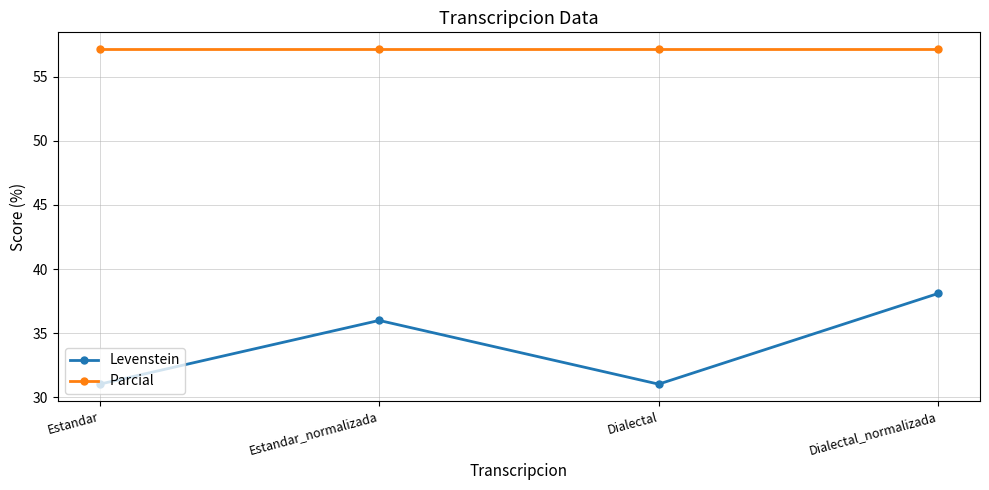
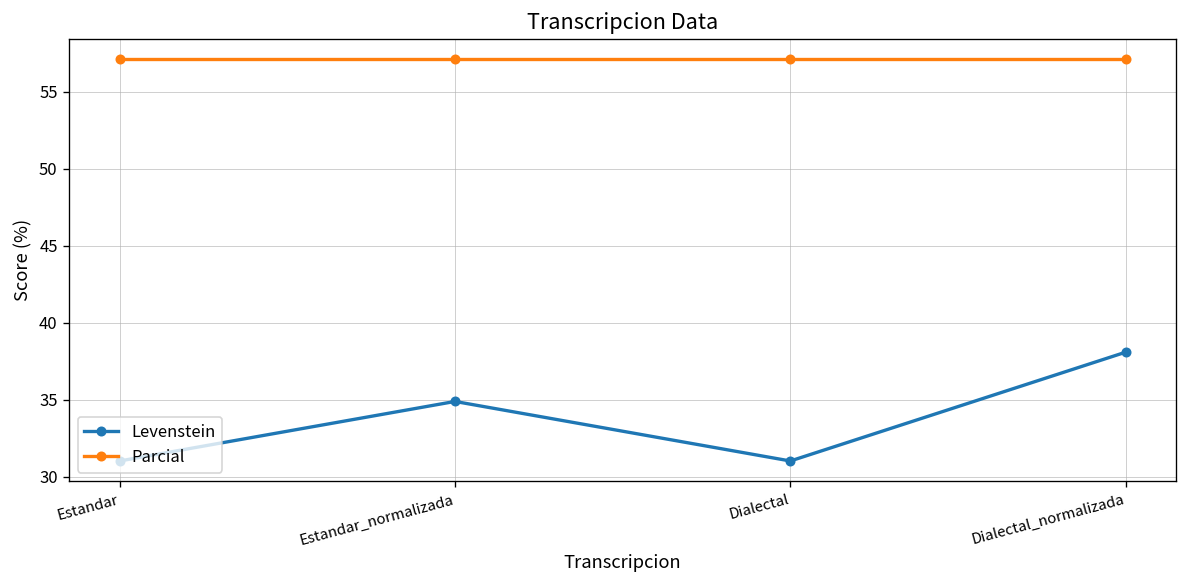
  {
    "Levenstein": {
-     "Estandar_normalizada": 36.0,
+     "Estandar_normalizada": 34.9,
      "Dialectal": 31.0,
      "Dialectal_normalizada": 38.1
    },
    "Parcial": {
      "Estandar": 57.1,
      "Estandar_normalizada": 57.1,
      "Dialectal": 57.1,
      "Dialectal_normalizada": 57.1
    }
  }
